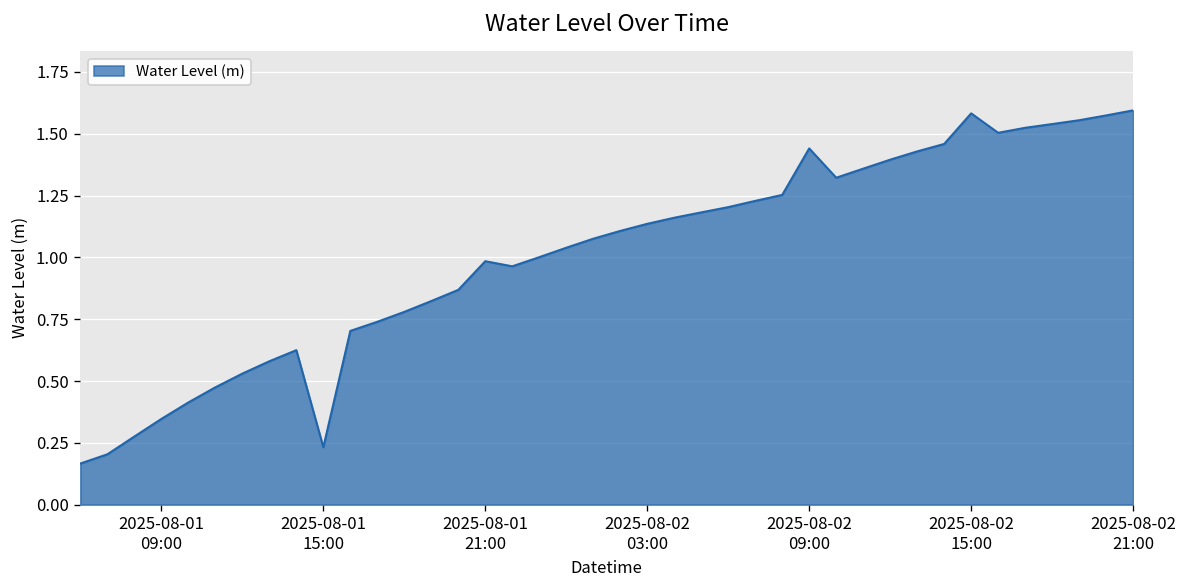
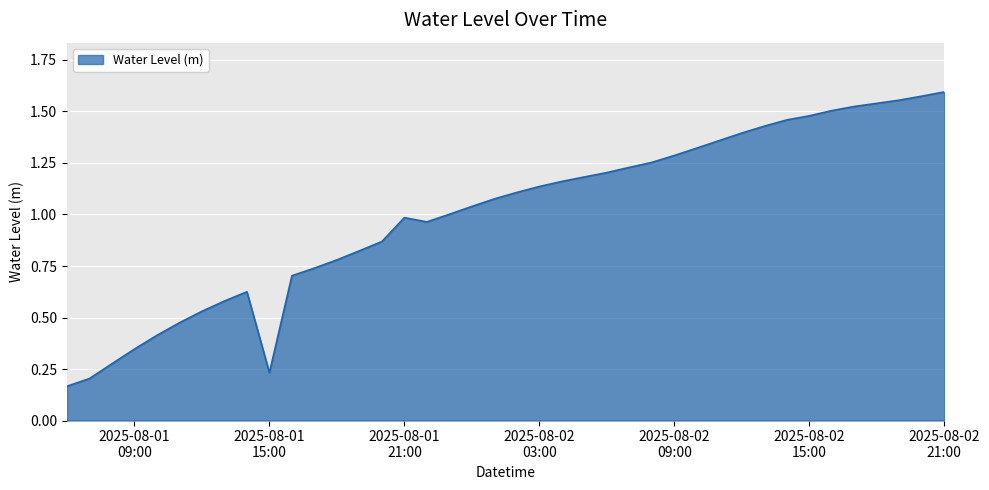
  {
    "2025-08-01 09:00": 0.35,
    "2025-08-01 15:00": 0.23,
    "2025-08-01 21:00": 0.98,
    "2025-08-02 03:00": 1.14,
-   "2025-08-02 09:00": 1.44,
-   "2025-08-02 15:00": 1.58,
+   "2025-08-02 09:00": 1.29,
+   "2025-08-02 15:00": 1.48,
    "2025-08-02 21:00": 1.59
  }
